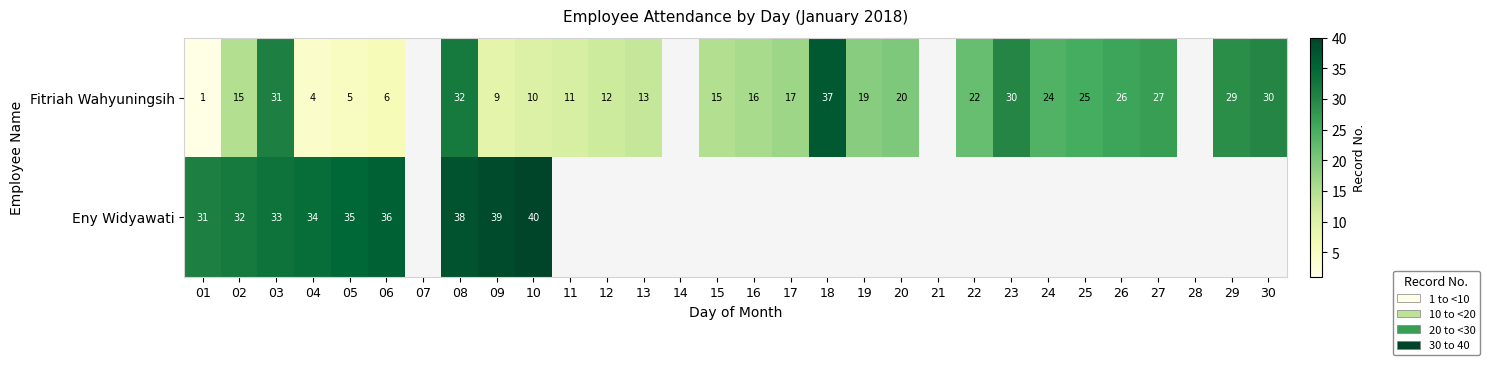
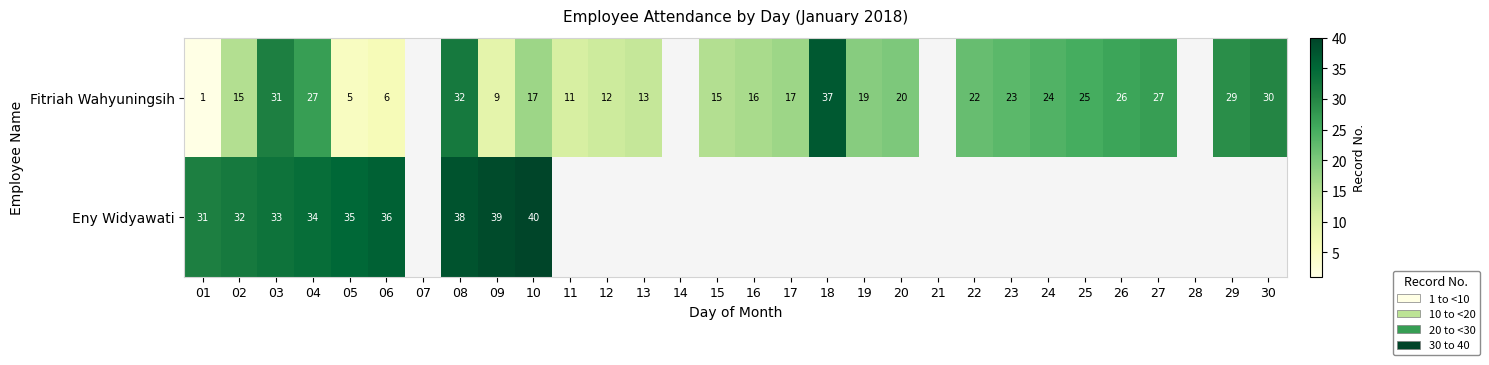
  {
    "Fitriah Wahyuningsih": {
      "01": 1,
      "02": 15,
      "03": 31,
-     "04": 4,
+     "04": 27,
      "05": 5,
      "06": 6,
      "08": 32,
      "09": 9,
-     "10": 10,
+     "10": 17,
      "11": 11,
      "12": 12,
      "13": 13,
      "15": 15,
      "16": 16,
      "17": 17,
      "18": 37,
      "19": 19,
      "20": 20,
      "22": 22,
-     "23": 30,
+     "23": 23,
      "24": 24,
      "25": 25,
      "26": 26,
      "27": 27,
      "29": 29,
      "30": 30
    },
    "Eny Widyawati": {
      "01": 31,
      "02": 32,
      "03": 33,
      "04": 34,
      "05": 35,
      "06": 36,
      "08": 38,
      "09": 39,
      "10": 40
    }
  }
